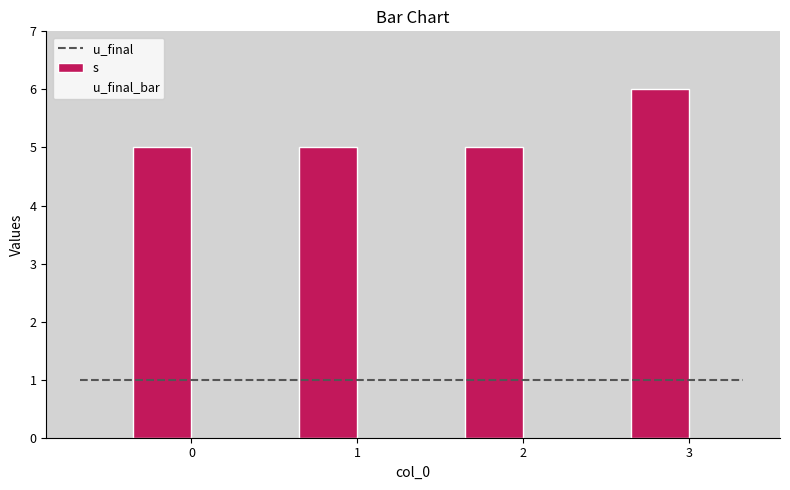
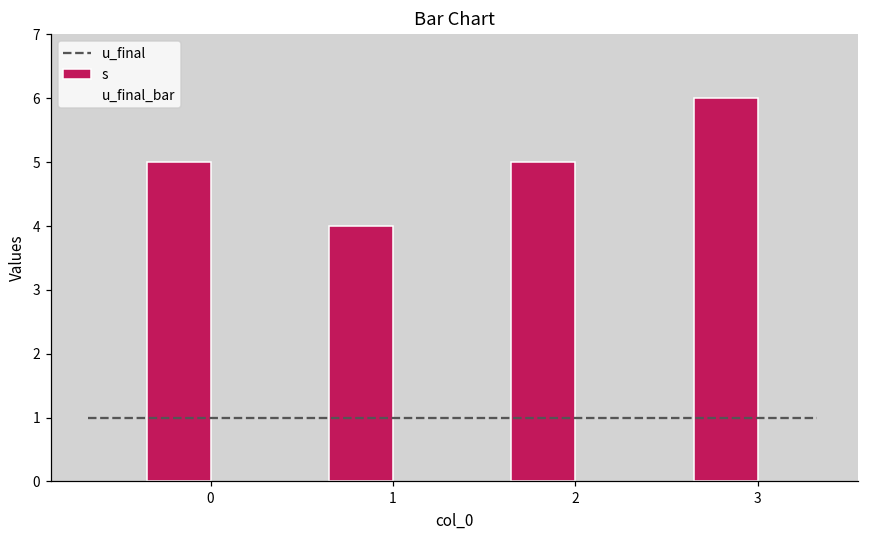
  {
    "s": {
      "0": 5,
-     "1": 5,
+     "1": 4,
      "2": 5,
      "3": 6
    },
    "u_final_bar": {
      "0": 1,
      "1": 1,
      "2": 1,
      "3": 1
    }
  }
